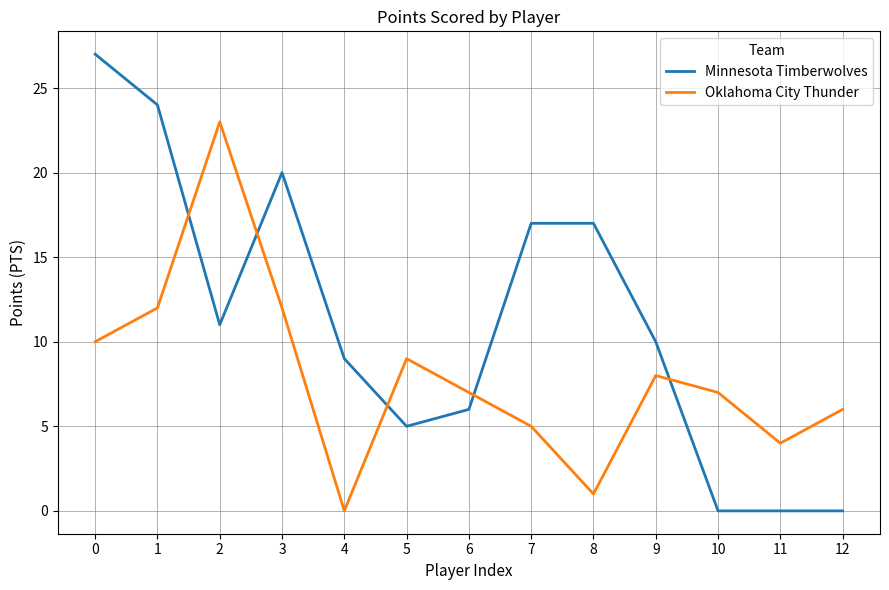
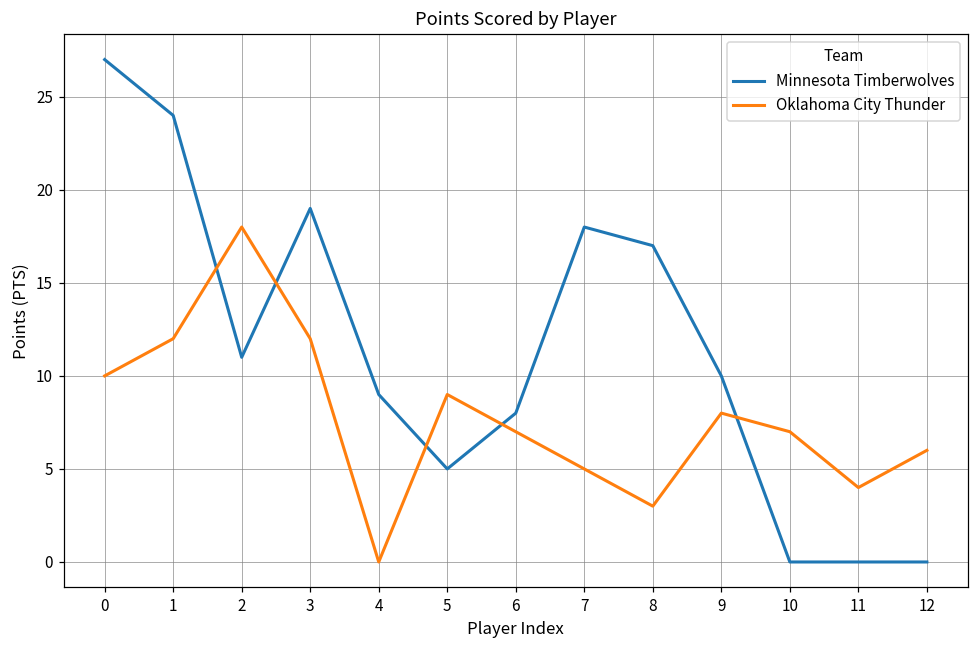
  {
    "Minnesota Timberwolves": {
      "0": 27,
      "1": 24,
      "2": 11,
-     "3": 20,
+     "3": 19,
      "4": 9,
      "5": 5,
-     "6": 6,
-     "7": 17,
+     "6": 8,
+     "7": 18,
      "8": 17,
      "9": 10,
      "10": 0,
      "11": 0,
      "12": 0
    },
    "Oklahoma City Thunder": {
      "0": 10,
      "1": 12,
-     "2": 23,
+     "2": 18,
      "3": 12,
      "4": 0,
      "5": 9,
      "6": 7,
      "7": 5,
-     "8": 1,
+     "8": 3,
      "9": 8,
      "10": 7,
      "11": 4,
      "12": 6
    }
  }
